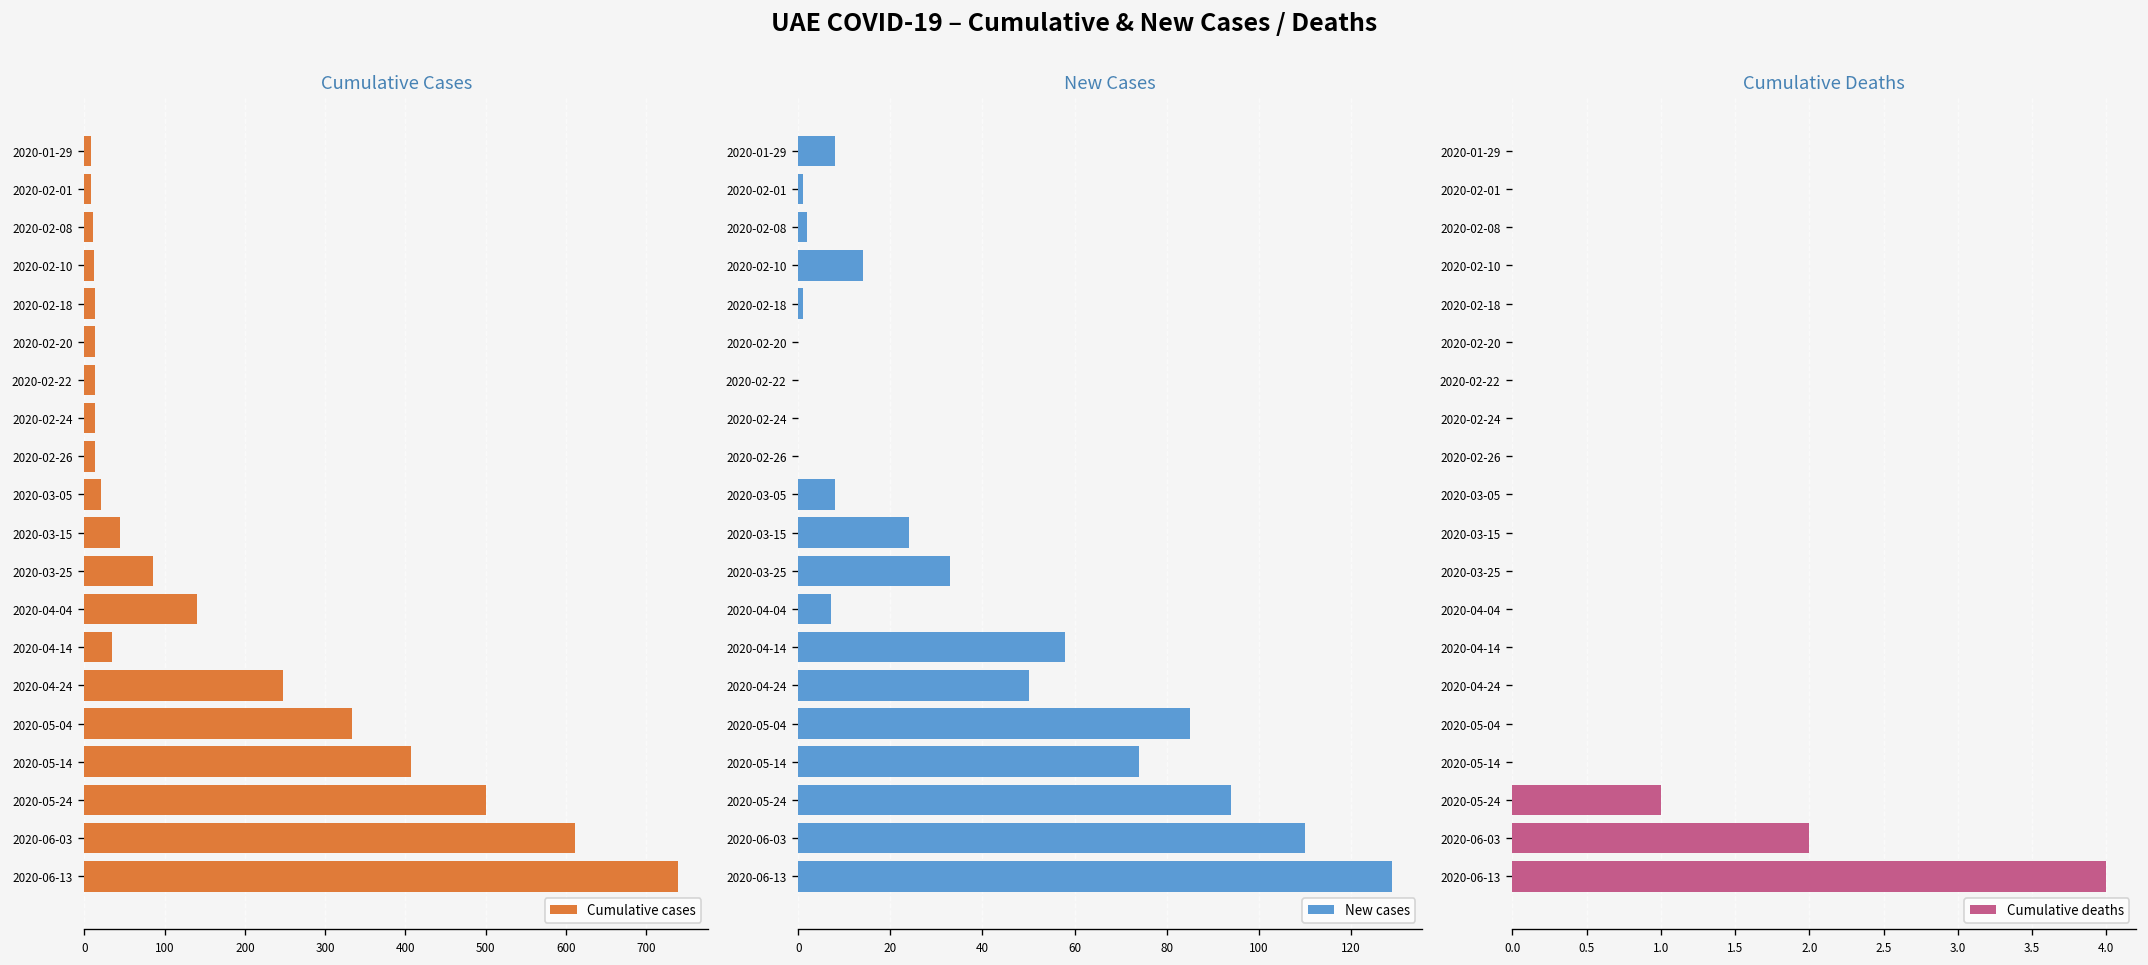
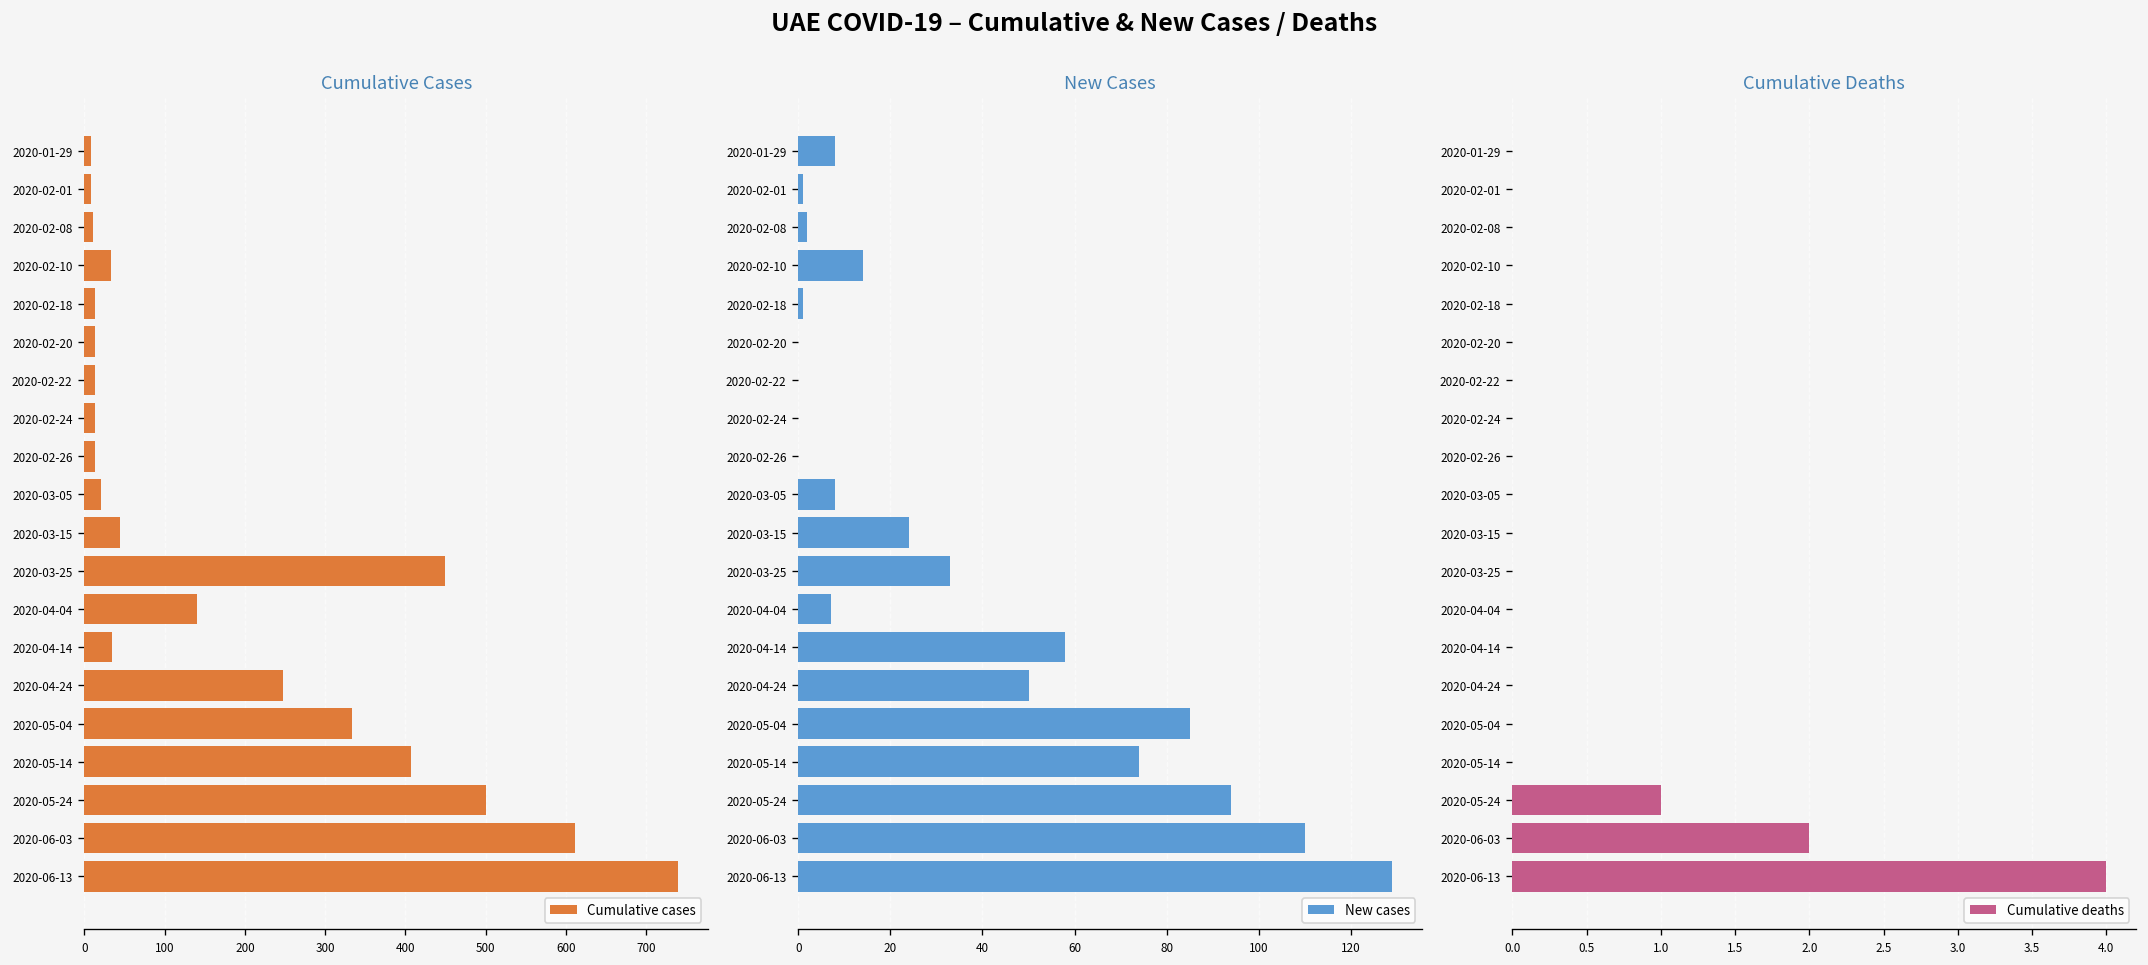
  {
    "Cumulative Cases": {
      "2020-01-29": 10,
      "2020-02-01": 10,
      "2020-02-08": 10,
-     "2020-02-10": 10,
+     "2020-02-10": 30,
      "2020-02-18": 10,
      "2020-02-20": 10,
      "2020-02-22": 10,
      "2020-02-24": 10,
      "2020-02-26": 10,
      "2020-03-05": 20,
      "2020-03-15": 50,
-     "2020-03-25": 90,
+     "2020-03-25": 450,
      "2020-04-04": 140,
      "2020-04-14": 30,
      "2020-04-24": 250,
      "2020-05-04": 330,
      "2020-05-14": 410,
      "2020-05-24": 500,
      "2020-06-03": 610,
      "2020-06-13": 740
    },
    "New Cases": {
      "2020-01-29": 8,
      "2020-02-01": 1,
      "2020-02-08": 2,
      "2020-02-10": 14,
      "2020-02-18": 1,
      "2020-02-20": 0,
      "2020-02-22": 0,
      "2020-02-24": 0,
      "2020-02-26": 0,
      "2020-03-05": 8,
      "2020-03-15": 24,
      "2020-03-25": 33,
      "2020-04-04": 7,
      "2020-04-14": 58,
      "2020-04-24": 50,
      "2020-05-04": 85,
      "2020-05-14": 74,
      "2020-05-24": 94,
      "2020-06-03": 110,
      "2020-06-13": 129
    },
    "Cumulative Deaths": {
      "2020-01-29": 0.00,
      "2020-02-01": 0.00,
      "2020-02-08": 0.00,
      "2020-02-10": 0.00,
      "2020-02-18": 0.00,
      "2020-02-20": 0.00,
      "2020-02-22": 0.00,
      "2020-02-24": 0.00,
      "2020-02-26": 0.00,
      "2020-03-05": 0.00,
      "2020-03-15": 0.00,
      "2020-03-25": 0.00,
      "2020-04-04": 0.00,
      "2020-04-14": 0.00,
      "2020-04-24": 0.00,
      "2020-05-04": 0.00,
      "2020-05-14": 0.00,
      "2020-05-24": 1.00,
      "2020-06-03": 2.00,
      "2020-06-13": 4.00
    }
  }
